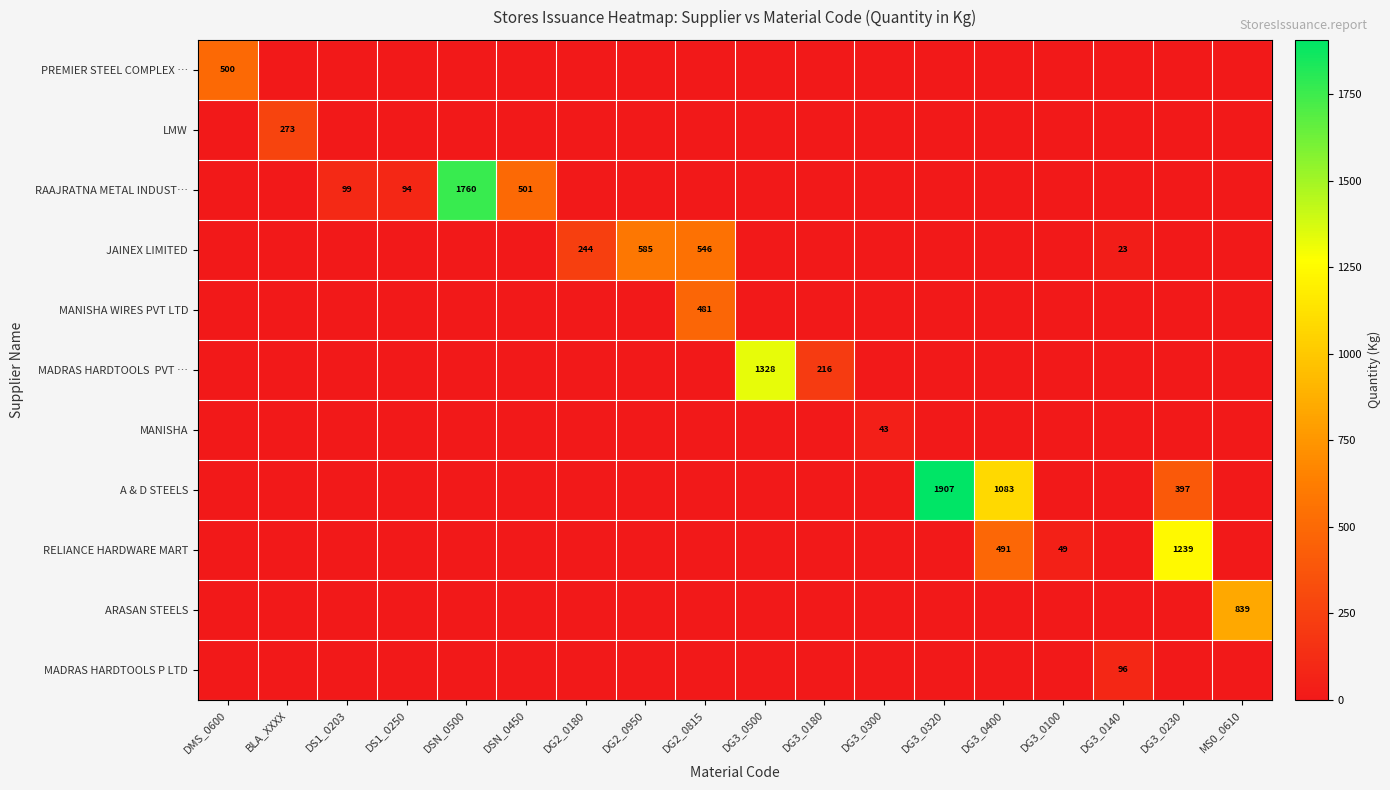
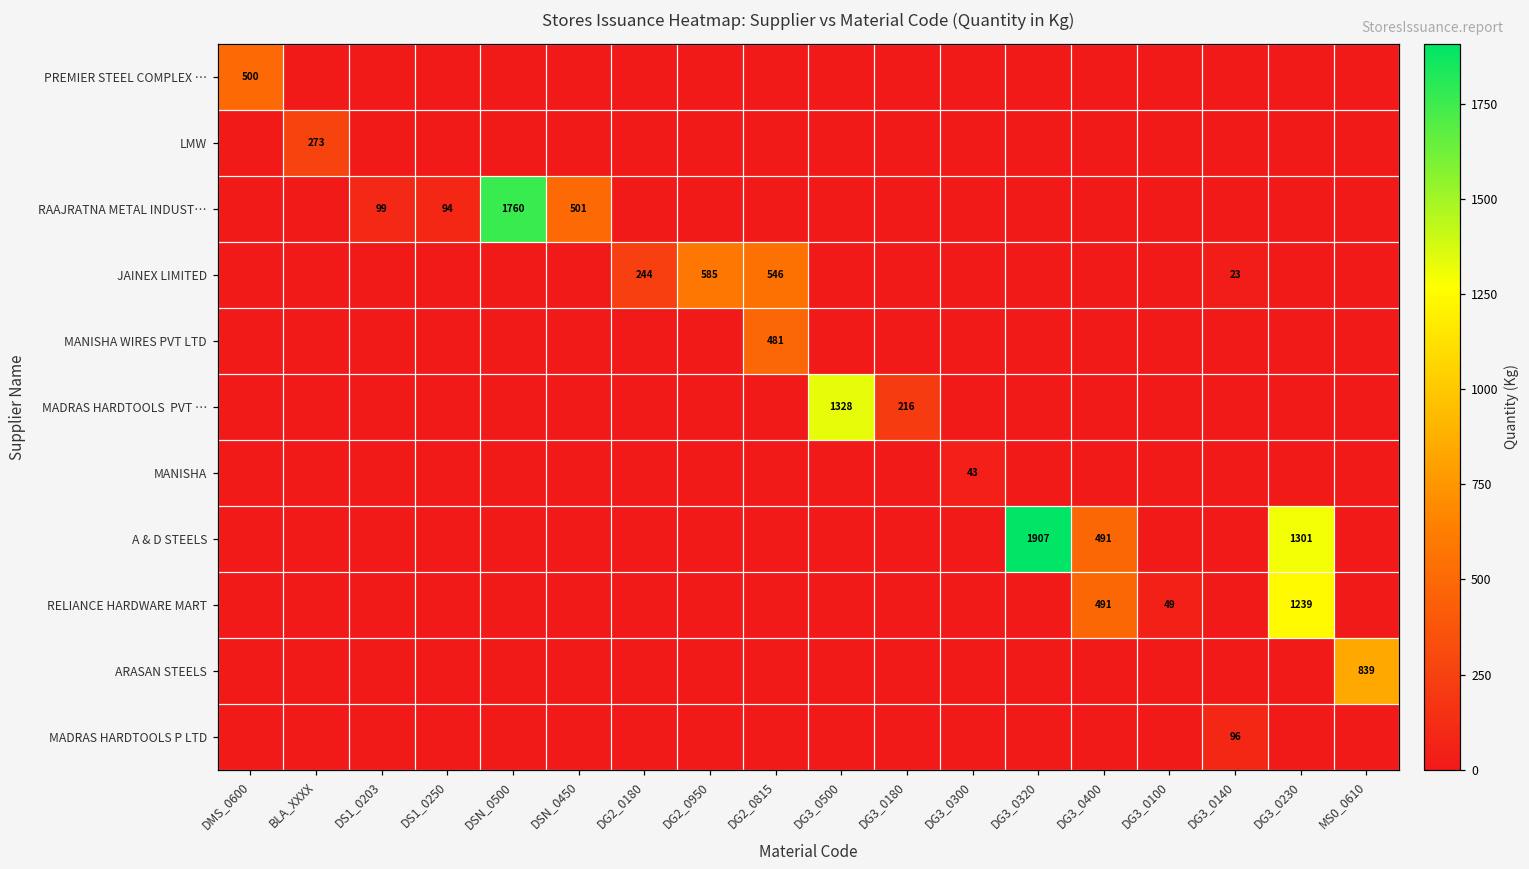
  {
    "PREMIER STEEL COMPLEX …": {
      "DMS_0600": 500
    },
    "LMW": {
      "BLA_XXXX": 273
    },
    "RAAJRATNA METAL INDUST…": {
      "DS1_0203": 99,
      "DS1_0250": 94,
      "DSN_0500": 1760,
      "DSN_0450": 501
    },
    "JAINEX LIMITED": {
      "DG2_0180": 244,
      "DG2_0950": 585,
      "DG2_0815": 546,
      "DG3_0140": 23
    },
    "MANISHA WIRES PVT LTD": {
      "DG2_0815": 481
    },
    "MADRAS HARDTOOLS PVT …": {
      "DG3_0500": 1328,
      "DG3_0180": 216
    },
    "MANISHA": {
      "DG3_0300": 43
    },
    "A & D STEELS": {
      "DG3_0320": 1907,
-     "DG3_0400": 1083,
-     "DG3_0230": 397
+     "DG3_0400": 491,
+     "DG3_0230": 1301
    },
    "RELIANCE HARDWARE MART": {
      "DG3_0400": 491,
      "DG3_0100": 49,
      "DG3_0230": 1239
    },
    "ARASAN STEELS": {
      "MS0_0610": 839
    },
    "MADRAS HARDTOOLS P LTD": {
      "DG3_0140": 96
    }
  }
